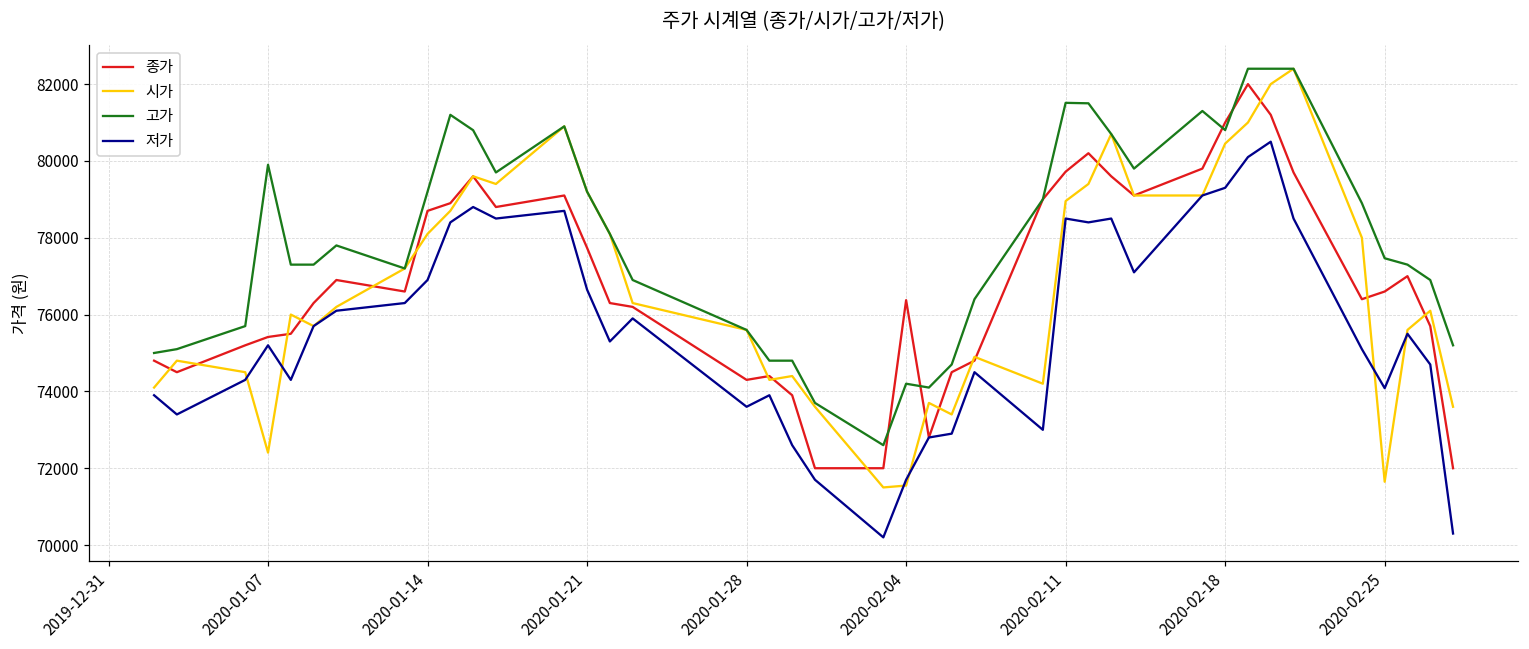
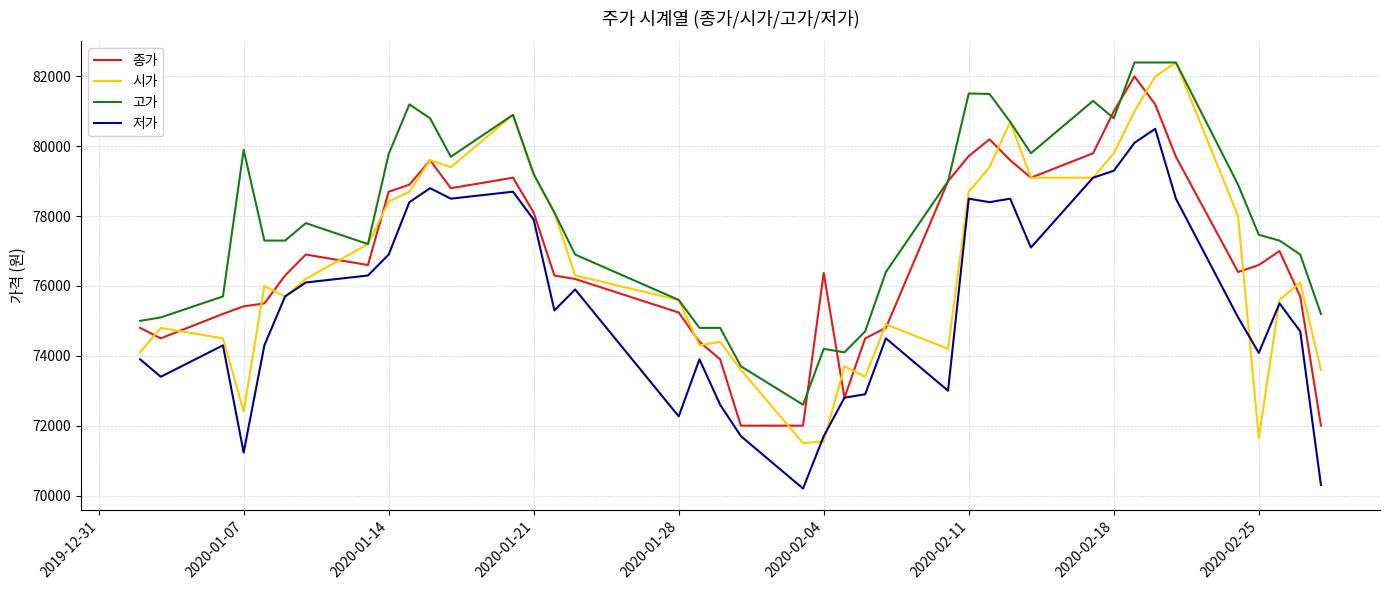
  {
    "종가": {
      "2020-01-07": 75400,
      "2020-01-14": 78700,
-     "2020-01-21": 77700,
-     "2020-01-28": 74300,
+     "2020-01-21": 78100,
+     "2020-01-28": 75200,
      "2020-02-04": 76400,
      "2020-02-11": 79700,
      "2020-02-18": 81000,
      "2020-02-25": 76600
    },
    "시가": {
      "2020-01-07": 72400,
-     "2020-01-14": 78100,
+     "2020-01-14": 78400,
      "2020-02-04": 71500,
-     "2020-02-11": 79000,
-     "2020-02-18": 80500,
+     "2020-02-11": 78700,
+     "2020-02-18": 79800,
      "2020-02-25": 71600
    },
    "고가": {
      "2020-01-07": 79900,
-     "2020-01-14": 79200,
+     "2020-01-14": 79800,
      "2020-02-04": 74200,
      "2020-02-11": 81500,
      "2020-02-18": 80800,
      "2020-02-25": 77500
    },
    "저가": {
-     "2020-01-07": 75200,
+     "2020-01-07": 71200,
      "2020-01-14": 76900,
-     "2020-01-21": 76700,
-     "2020-01-28": 73600,
+     "2020-01-21": 77900,
+     "2020-01-28": 72300,
      "2020-02-04": 71700,
      "2020-02-11": 78500,
      "2020-02-18": 79300,
      "2020-02-25": 74100
    }
  }
